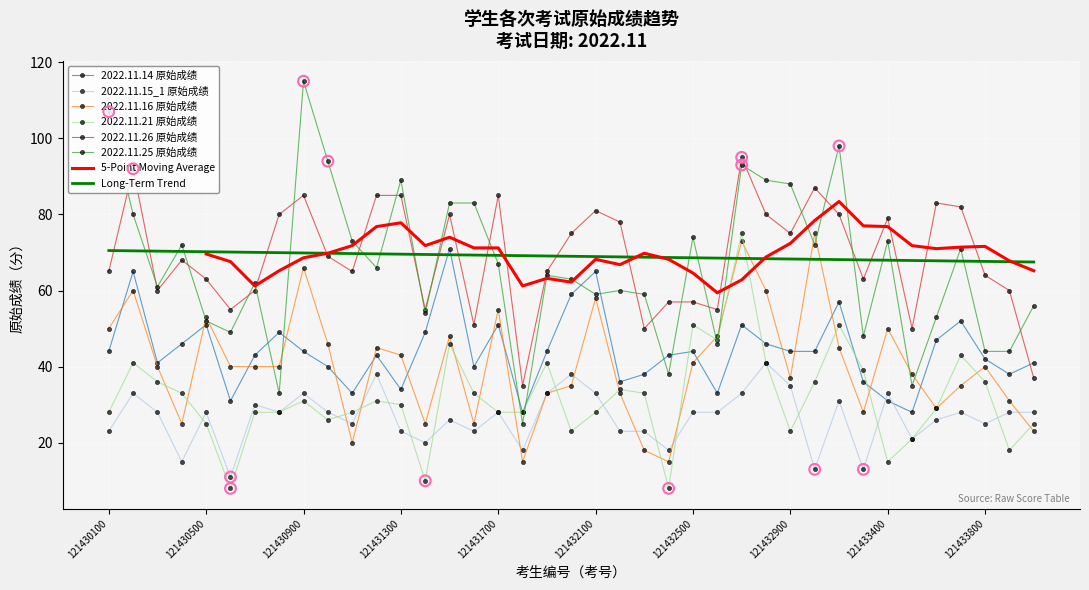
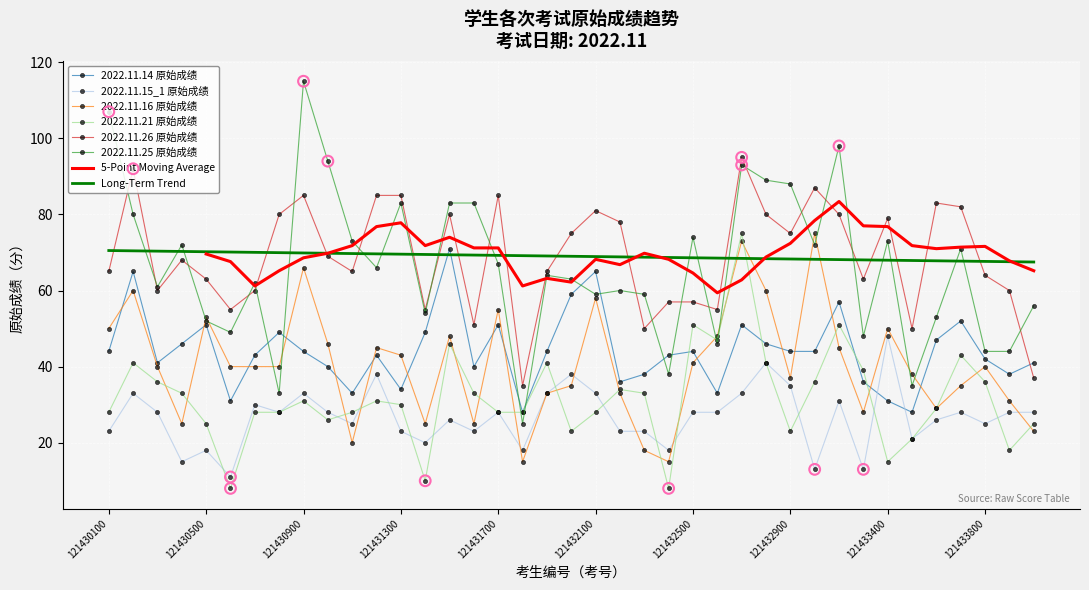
  {
    "2022.11.14 原始成绩": {
      "121430100": 44,
      "121430500": 51,
      "121430900": 44,
      "121431300": 34,
      "121431700": 51,
      "121432100": 65,
      "121432500": 44,
      "121432900": 44,
      "121433400": 31,
      "121433800": 42
    },
    "2022.11.15_1 原始成绩": {
      "121430100": 23,
-     "121430500": 28,
+     "121430500": 18,
      "121430900": 33,
      "121431300": 23,
      "121432100": 33,
      "121432500": 28,
      "121432900": 35,
-     "121433400": 33,
+     "121433400": 48,
      "121433800": 25
    },
    "2022.11.16 原始成绩": {
      "121430100": 50,
      "121430500": 53,
      "121430900": 66,
      "121431300": 43,
      "121431700": 55,
      "121432100": 58,
      "121432500": 41,
      "121432900": 37,
      "121433400": 50,
      "121433800": 40
    },
    "2022.11.21 原始成绩": {
      "121430100": 28,
      "121430500": 25,
      "121430900": 31,
      "121431300": 30,
      "121432100": 28,
      "121432500": 51,
      "121432900": 23,
      "121433400": 15,
      "121433800": 36
    },
    "2022.11.26 原始成绩": {
      "121430100": 65,
      "121430500": 63,
      "121430900": 85,
      "121431300": 85,
      "121431700": 85,
      "121432100": 81,
      "121432500": 57,
      "121432900": 75,
      "121433400": 79,
      "121433800": 64
    },
    "2022.11.25 原始成绩": {
      "121430500": 52,
-     "121431300": 89,
+     "121431300": 83,
      "121431700": 67,
      "121432100": 59,
      "121432500": 74,
      "121432900": 88,
      "121433400": 73,
      "121433800": 44
    },
    "5-Point Moving Average": {
      "121430900": 69,
      "121431300": 78,
      "121431700": 71,
      "121432100": 68,
      "121432500": 65,
      "121432900": 72,
      "121433400": 77,
      "121433800": 72
    },
    "Long-Term Trend": {
      "121430100": 71,
      "121430900": 70,
      "121431300": 70,
      "121431700": 69,
      "121432100": 69,
      "121432500": 69,
      "121432900": 68,
      "121433400": 68,
      "121433800": 68
    }
  }
